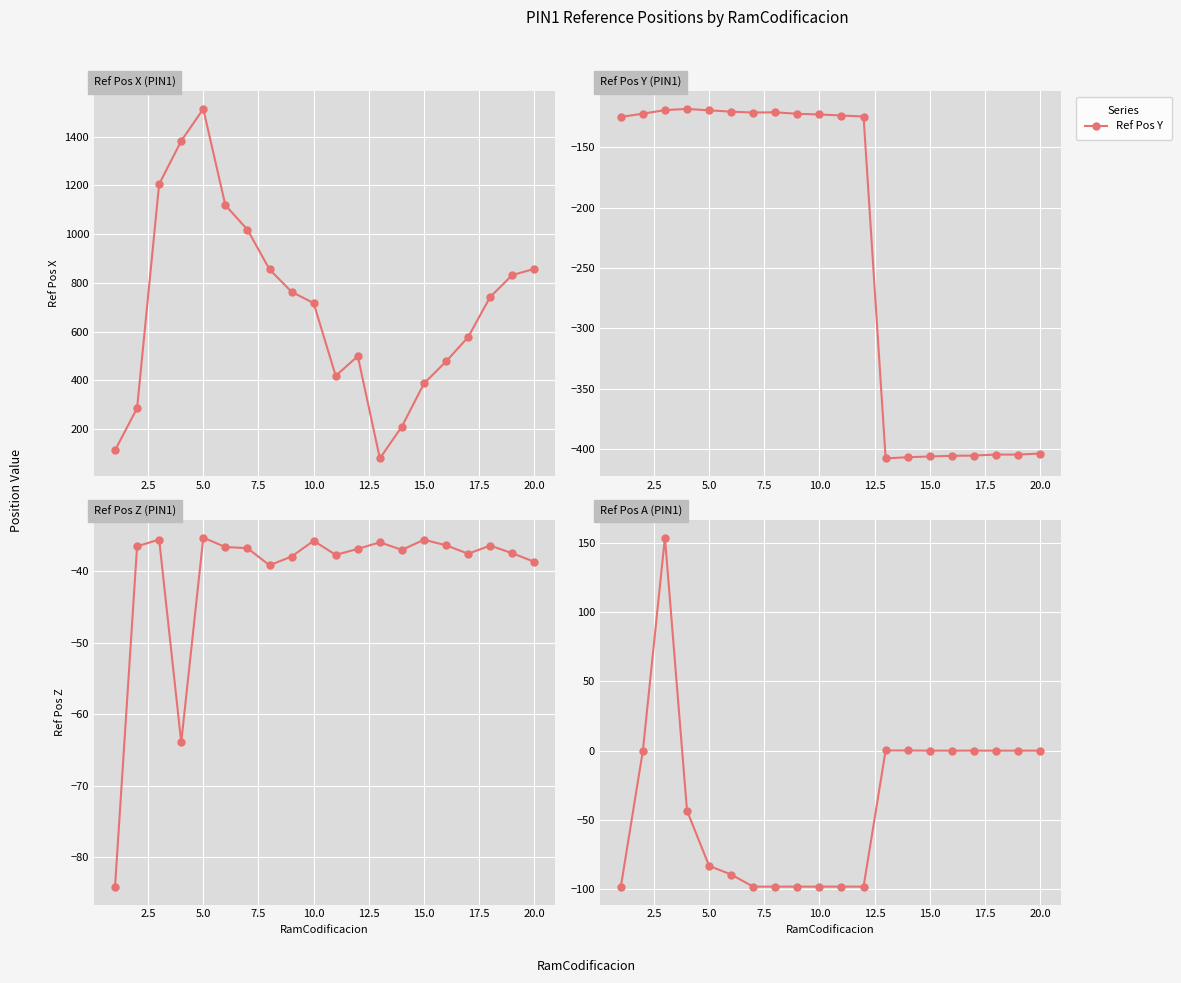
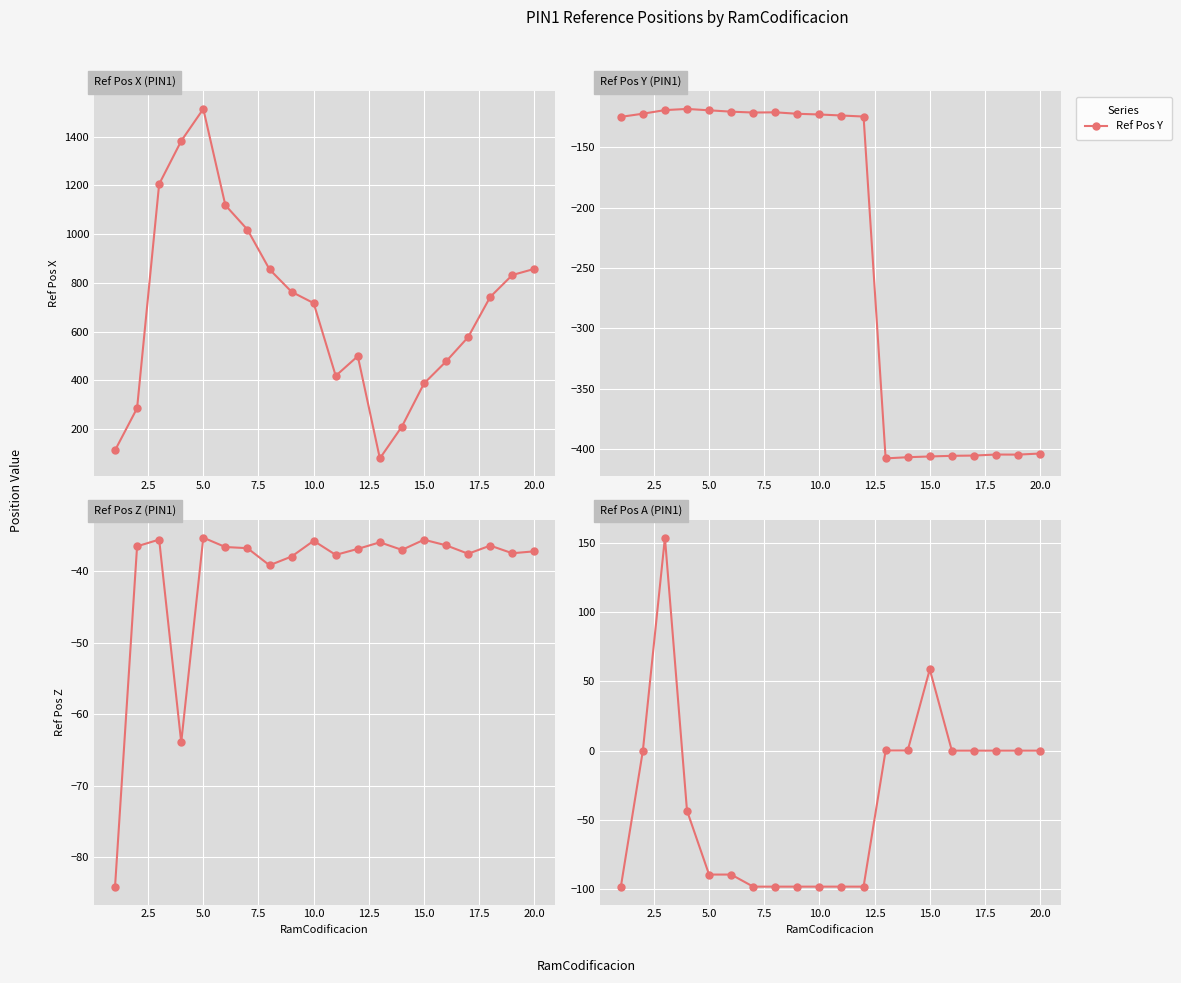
  {
    "Ref Pos X (PIN1)": {
      "5.0": 1510,
      "10.0": 720,
      "15.0": 390,
      "20.0": 860
    },
    "Ref Pos Y (PIN1)": {
      "5.0": -119,
      "10.0": -123,
      "15.0": -406,
      "20.0": -404
    },
    "Ref Pos Z (PIN1)": {
      "5.0": -35,
      "10.0": -36,
      "15.0": -36,
-     "20.0": -39
+     "20.0": -37
    },
    "Ref Pos A (PIN1)": {
-     "5.0": -83,
+     "5.0": -89,
      "10.0": -98,
-     "15.0": 0,
+     "15.0": 59,
      "20.0": 0
    }
  }
